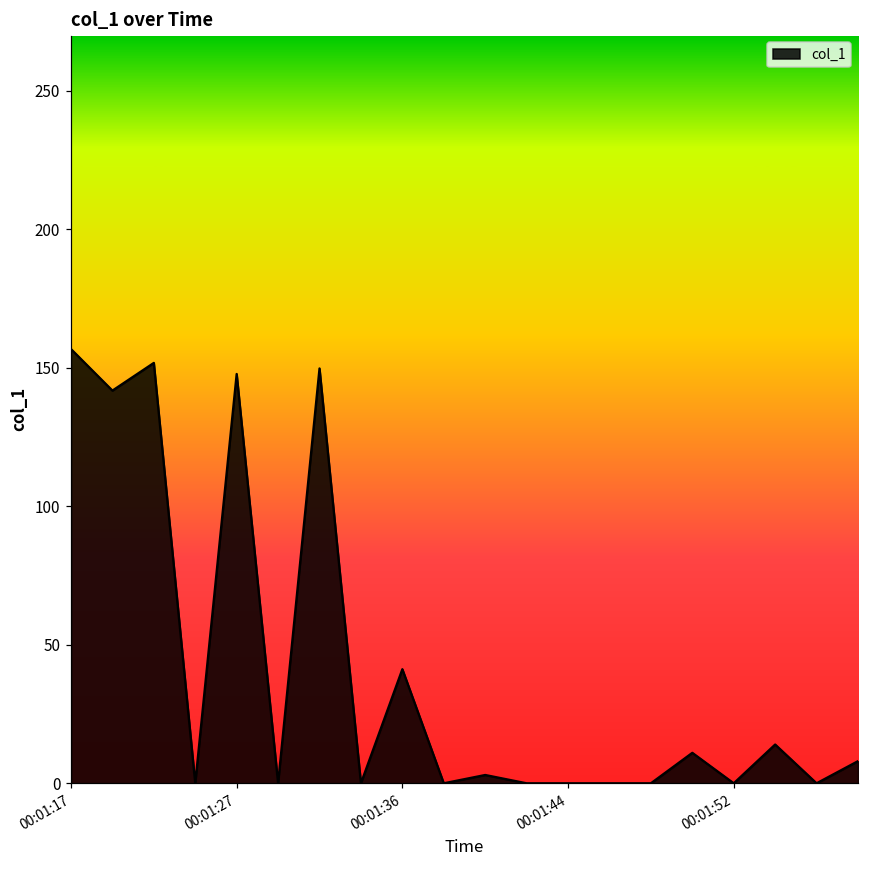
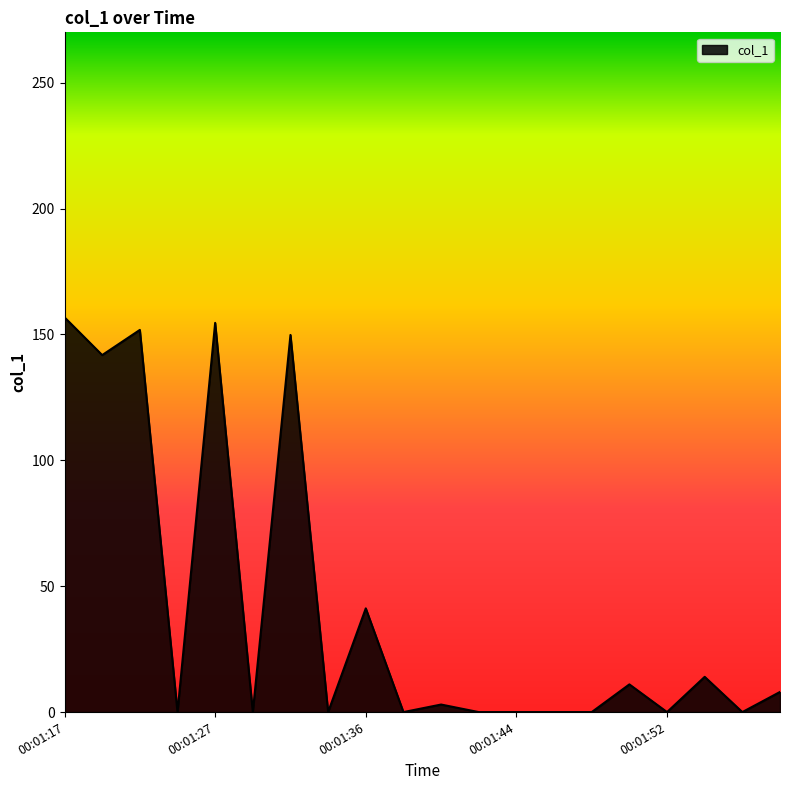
  {
    "00:01:17": 157,
-   "00:01:27": 148,
+   "00:01:27": 155,
    "00:01:36": 41,
    "00:01:44": 0,
    "00:01:52": 0
  }
